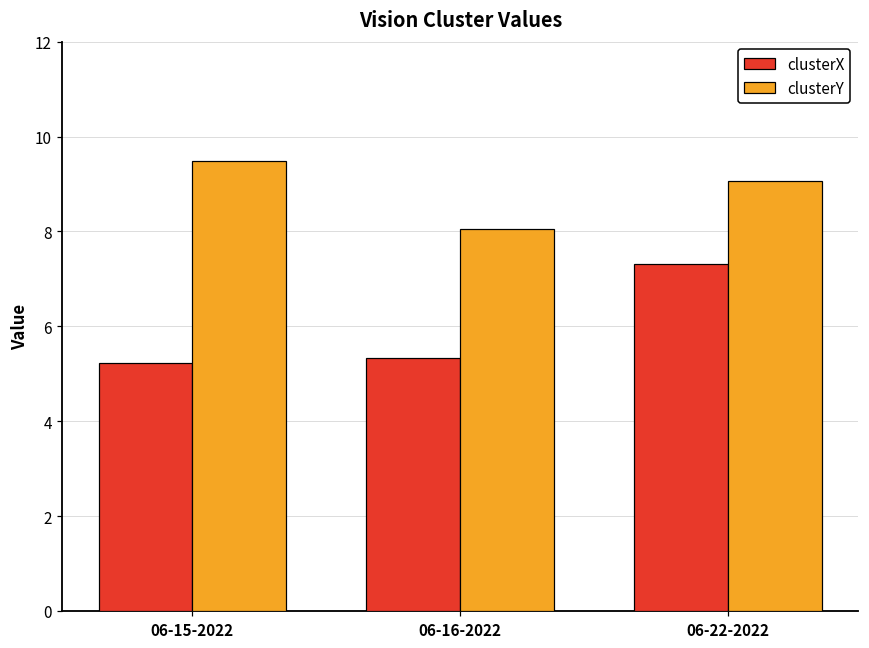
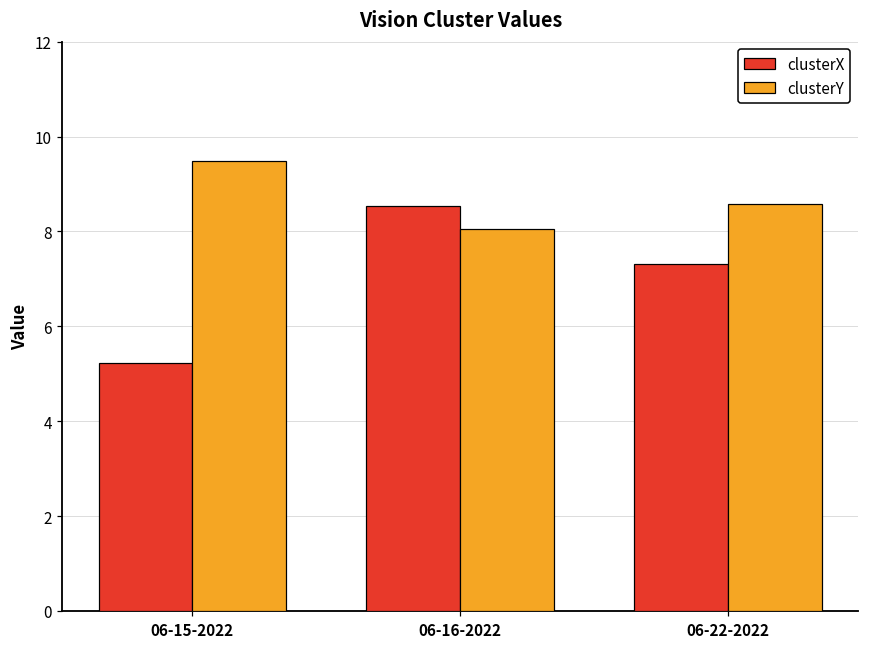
  {
    "clusterX": {
      "06-15-2022": 5.2,
-     "06-16-2022": 5.3,
+     "06-16-2022": 8.5,
      "06-22-2022": 7.3
    },
    "clusterY": {
      "06-15-2022": 9.5,
      "06-16-2022": 8.1,
-     "06-22-2022": 9.1
+     "06-22-2022": 8.6
    }
  }
